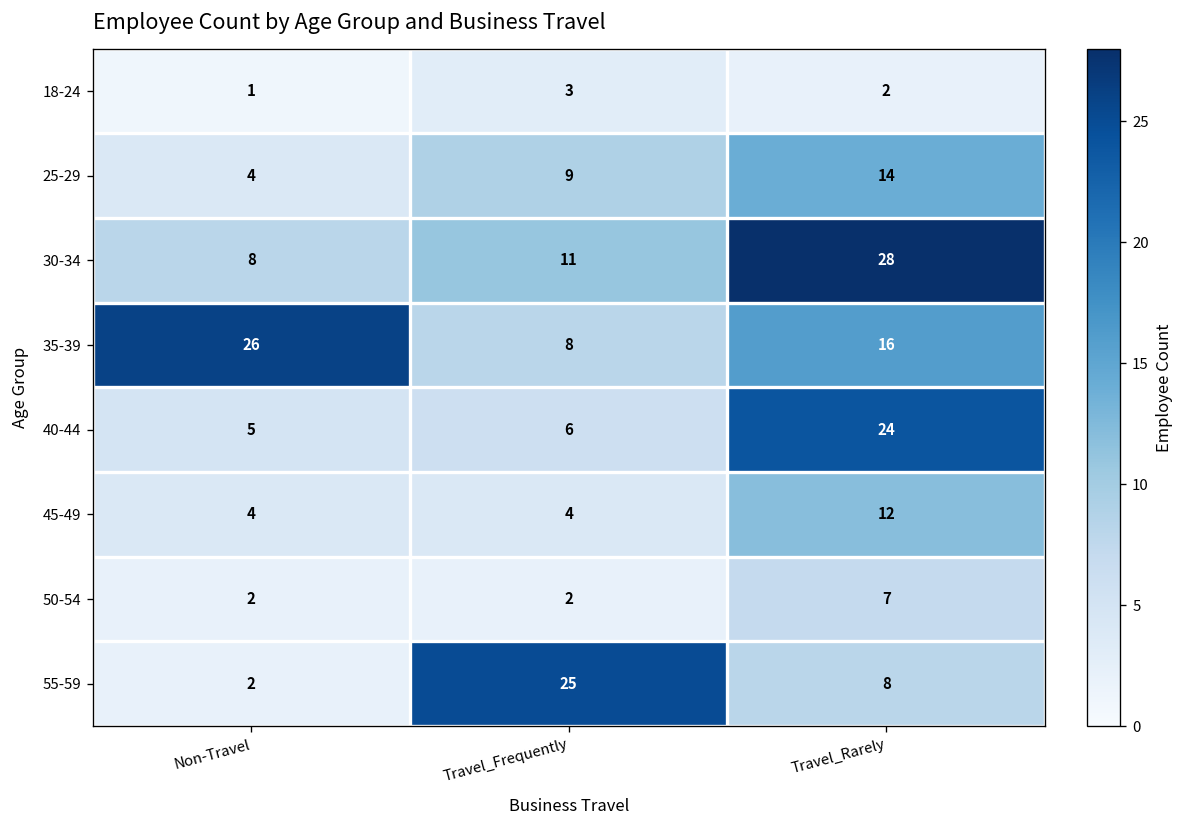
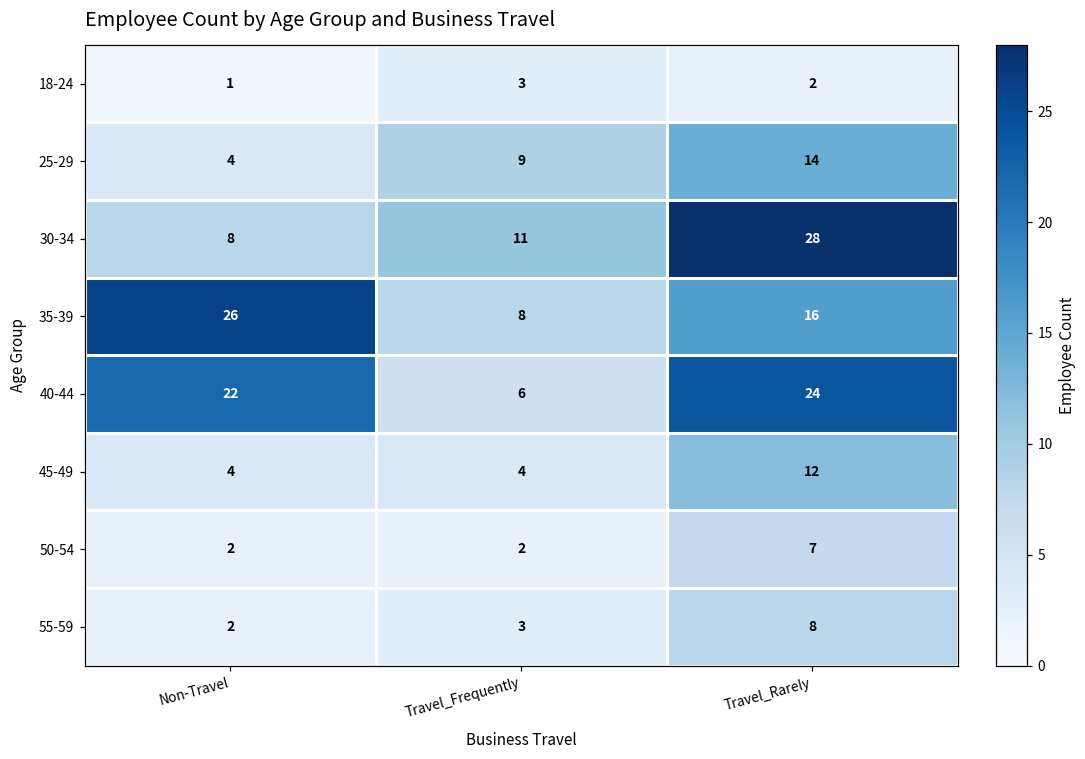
  {
    "18-24": {
      "Non-Travel": 1,
      "Travel_Frequently": 3,
      "Travel_Rarely": 2
    },
    "25-29": {
      "Non-Travel": 4,
      "Travel_Frequently": 9,
      "Travel_Rarely": 14
    },
    "30-34": {
      "Non-Travel": 8,
      "Travel_Frequently": 11,
      "Travel_Rarely": 28
    },
    "35-39": {
      "Non-Travel": 26,
      "Travel_Frequently": 8,
      "Travel_Rarely": 16
    },
    "40-44": {
-     "Non-Travel": 5,
+     "Non-Travel": 22,
      "Travel_Frequently": 6,
      "Travel_Rarely": 24
    },
    "45-49": {
      "Non-Travel": 4,
      "Travel_Frequently": 4,
      "Travel_Rarely": 12
    },
    "50-54": {
      "Non-Travel": 2,
      "Travel_Frequently": 2,
      "Travel_Rarely": 7
    },
    "55-59": {
      "Non-Travel": 2,
-     "Travel_Frequently": 25,
+     "Travel_Frequently": 3,
      "Travel_Rarely": 8
    }
  }
